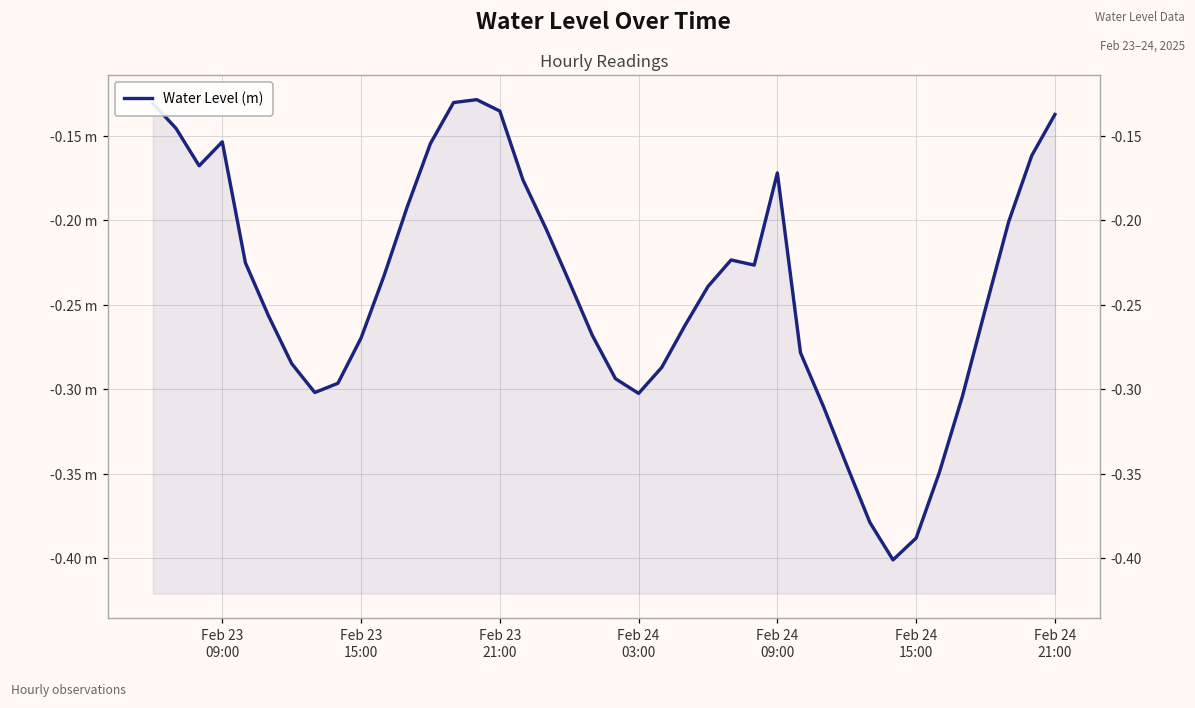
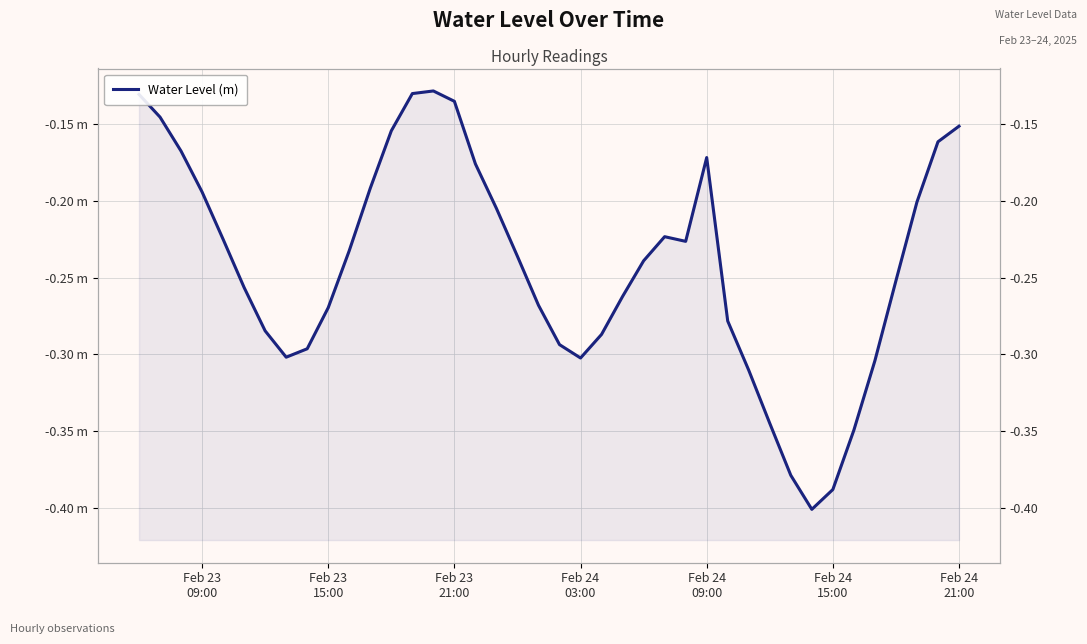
  {
-   "Feb 23 09:00": "-0.153 m",
+   "Feb 23 09:00": "-0.194 m",
    "Feb 23 15:00": "-0.270 m",
    "Feb 23 21:00": "-0.135 m",
    "Feb 24 03:00": "-0.302 m",
    "Feb 24 09:00": "-0.172 m",
    "Feb 24 15:00": "-0.388 m",
-   "Feb 24 21:00": "-0.137 m"
+   "Feb 24 21:00": "-0.151 m"
  }
